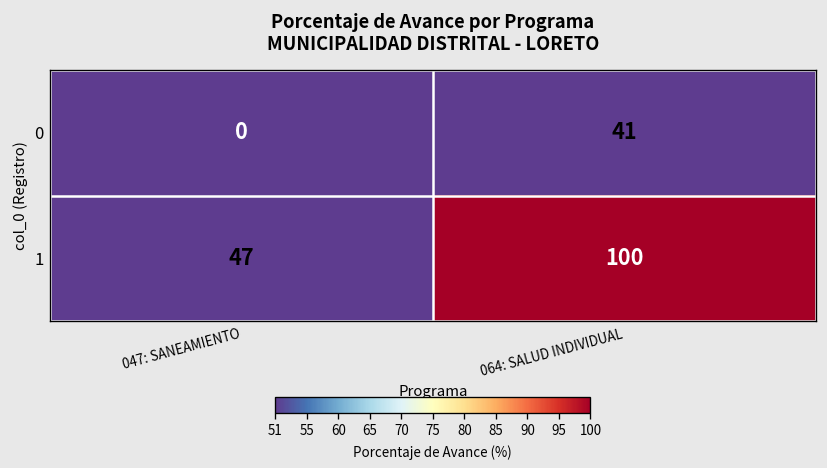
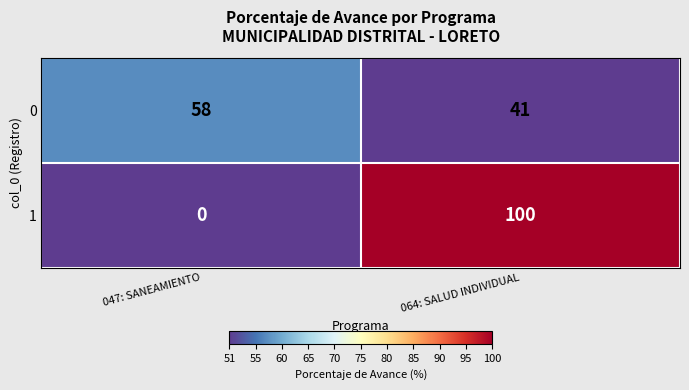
  {
    "0": {
-     "047: SANEAMIENTO": 0,
+     "047: SANEAMIENTO": 58,
      "064: SALUD INDIVIDUAL": 41
    },
    "1": {
-     "047: SANEAMIENTO": 47,
+     "047: SANEAMIENTO": 0,
      "064: SALUD INDIVIDUAL": 100
    }
  }
